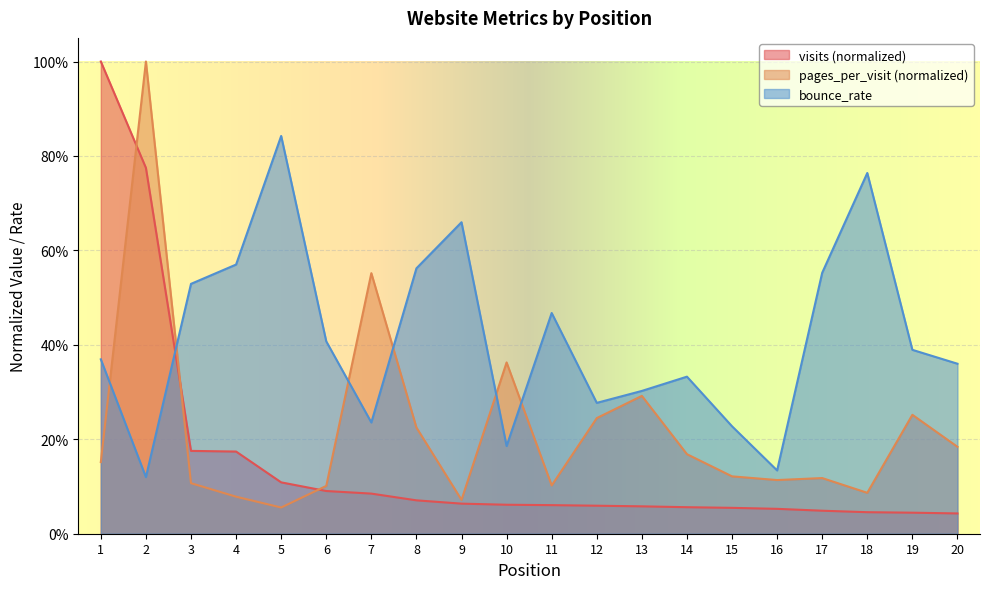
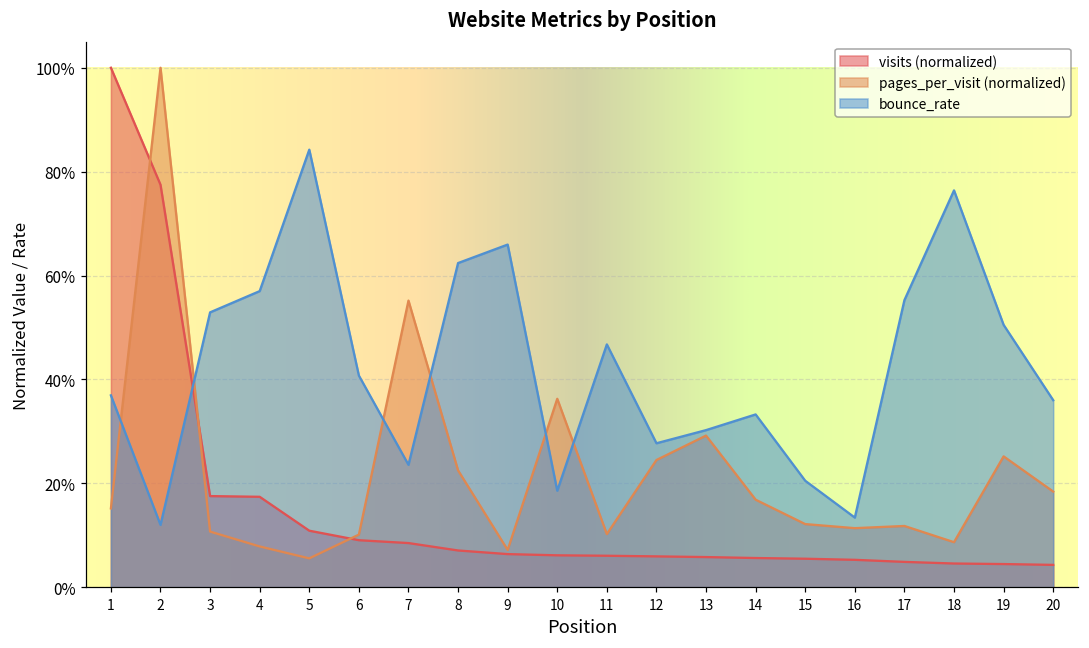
  {
    "bounce_rate": {
      "1": "37%",
      "2": "12%",
      "3": "53%",
      "4": "57%",
      "5": "84%",
      "6": "41%",
      "7": "24%",
-     "8": "56%",
+     "8": "62%",
      "9": "66%",
      "10": "19%",
      "11": "47%",
      "12": "28%",
      "13": "30%",
      "14": "33%",
-     "15": "23%",
+     "15": "20%",
      "16": "13%",
      "17": "55%",
      "18": "76%",
-     "19": "39%",
+     "19": "51%",
      "20": "36%"
    }
  }
